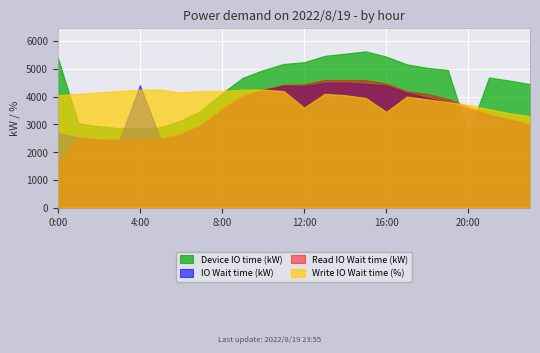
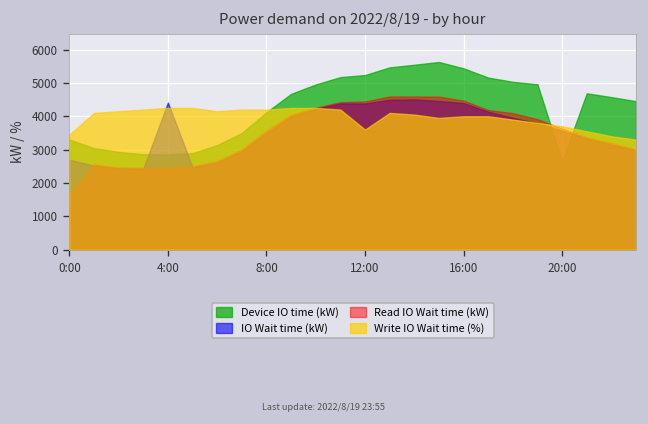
  {
    "Device IO time (kW)": {
-     "0:00": 5400,
+     "0:00": 3300,
      "4:00": 2900,
      "12:00": 5200,
      "16:00": 5400,
      "20:00": 2700
    },
    "IO Wait time (kW)": {
      "0:00": 2700,
      "4:00": 4400
    },
    "Read IO Wait time (kW)": {
      "0:00": 1600,
      "4:00": 2500
    },
    "Write IO Wait time (%)": {
-     "0:00": 4100,
+     "0:00": 3500,
      "4:00": 4300,
      "12:00": 3600,
-     "16:00": 3500
+     "16:00": 4000
    }
  }
